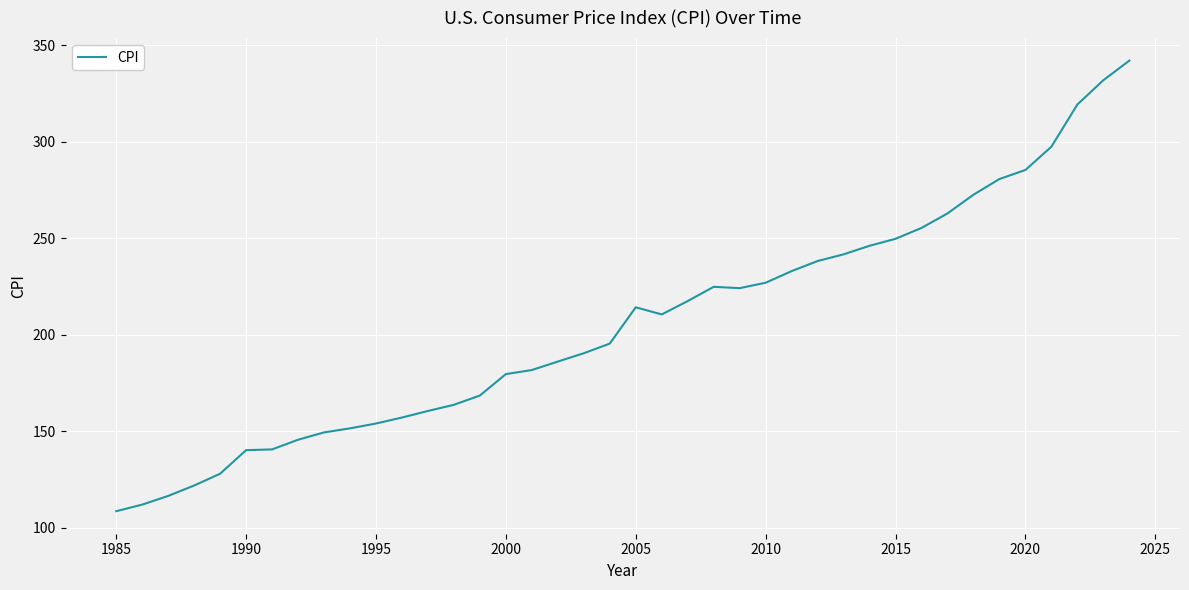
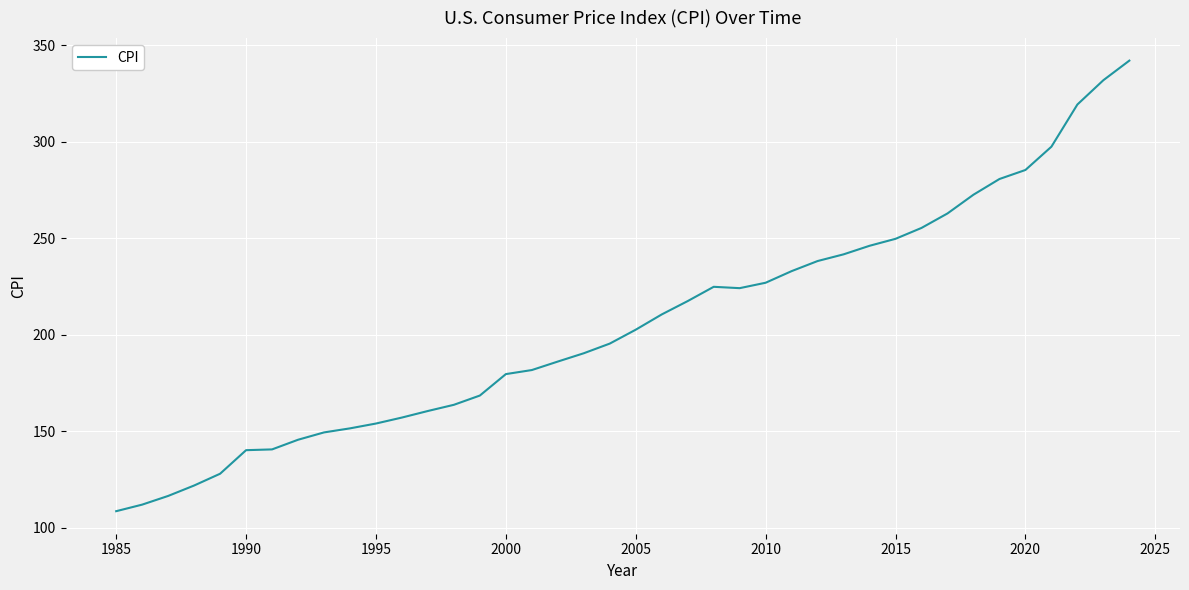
  {
    "1985": 109,
    "1990": 140,
    "1995": 154,
    "2000": 180,
-   "2005": 214,
+   "2005": 203,
    "2010": 227,
    "2015": 250,
    "2020": 285
  }
